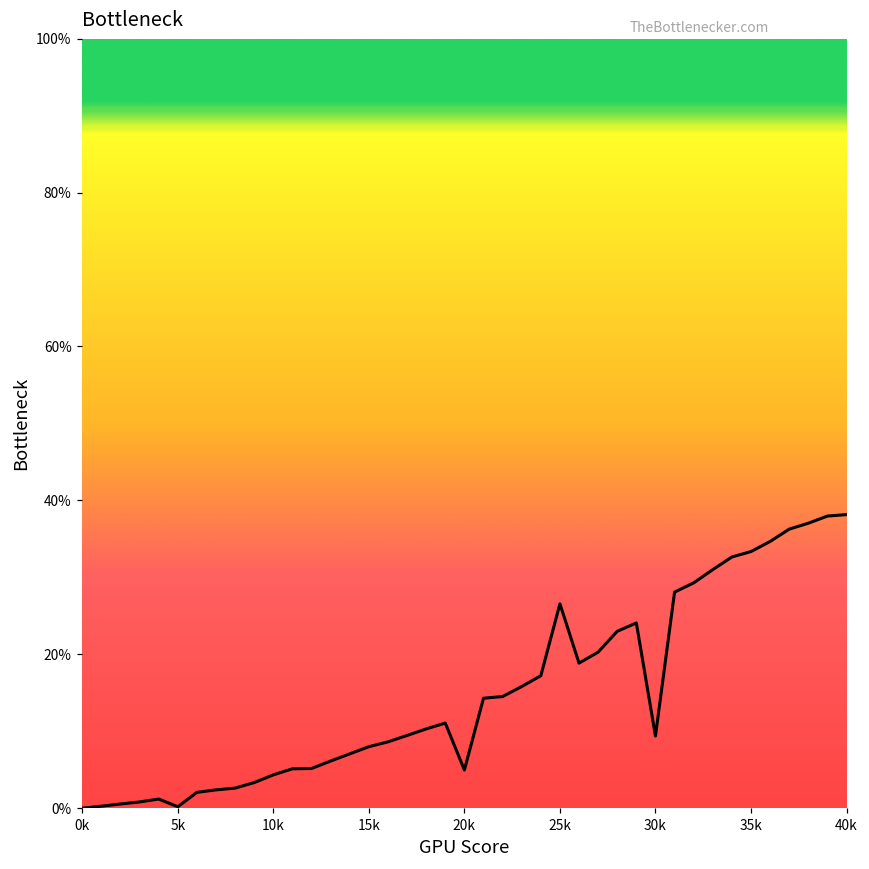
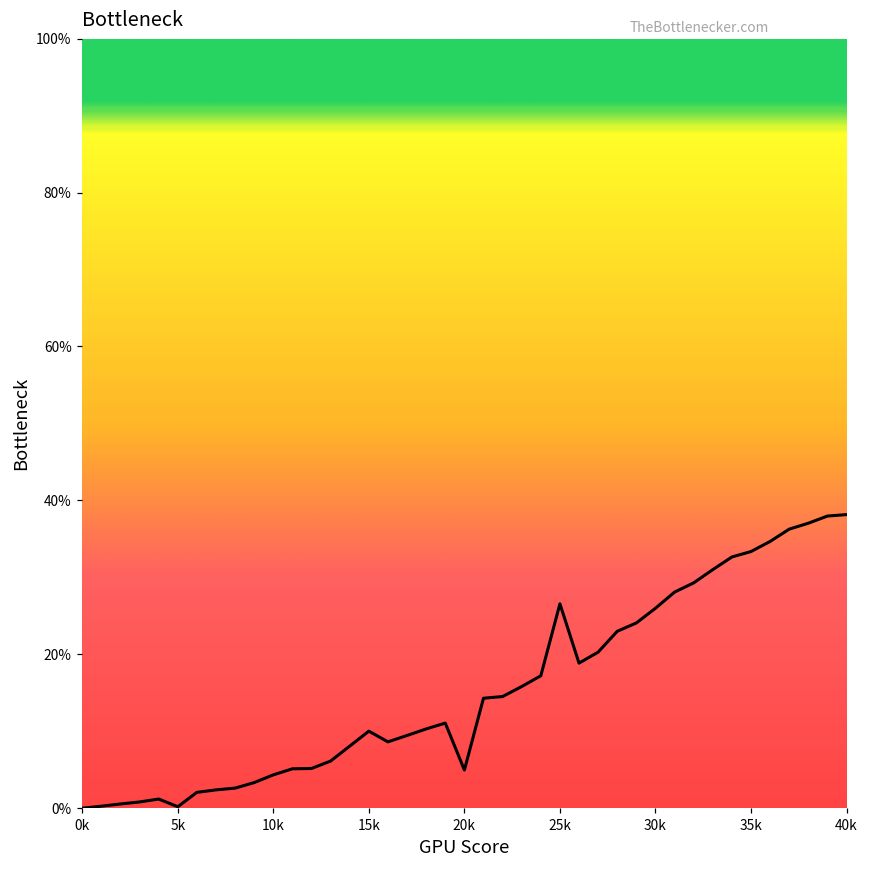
  {
    "0k": "0%",
    "5k": "0%",
    "10k": "4%",
-   "15k": "8%",
+   "15k": "10%",
    "20k": "5%",
    "25k": "27%",
-   "30k": "9%",
+   "30k": "26%",
    "35k": "33%",
    "40k": "38%"
  }
